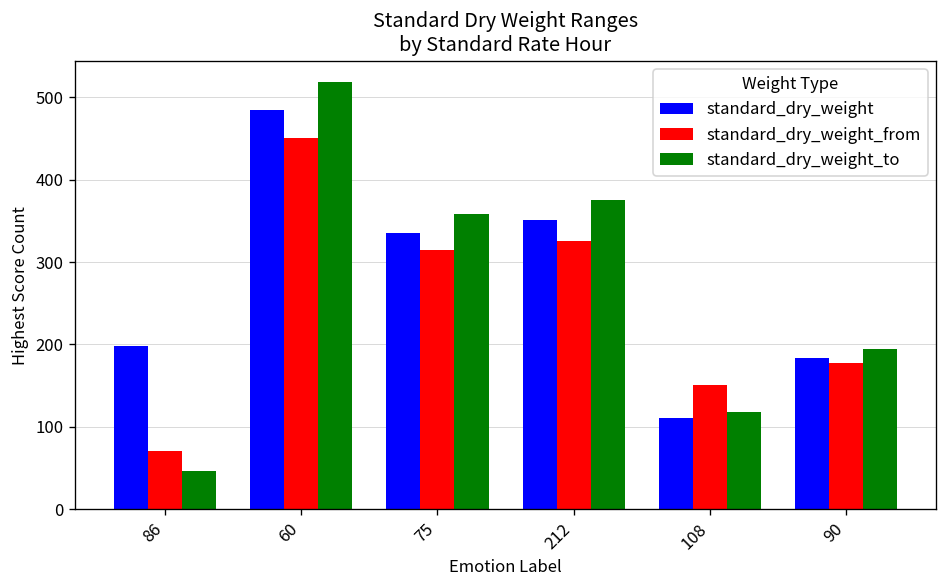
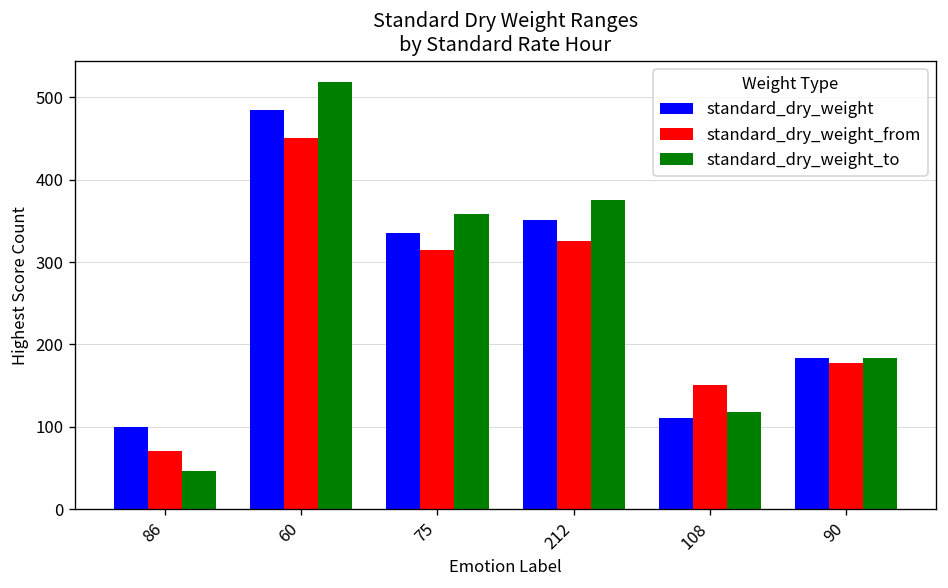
  {
    "standard_dry_weight": {
-     "86": 200,
+     "86": 100,
      "60": 490,
      "75": 340,
      "212": 350,
      "108": 110,
      "90": 180
    },
    "standard_dry_weight_from": {
      "86": 70,
      "60": 450,
      "75": 320,
      "212": 330,
      "108": 150,
      "90": 180
    },
    "standard_dry_weight_to": {
      "86": 50,
      "60": 520,
      "75": 360,
      "212": 380,
      "108": 120,
-     "90": 200
+     "90": 180
    }
  }
